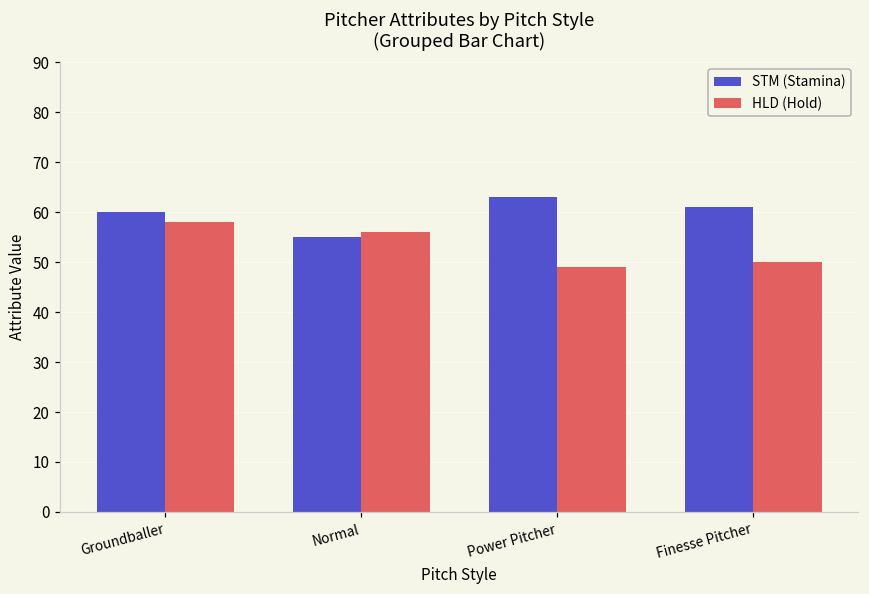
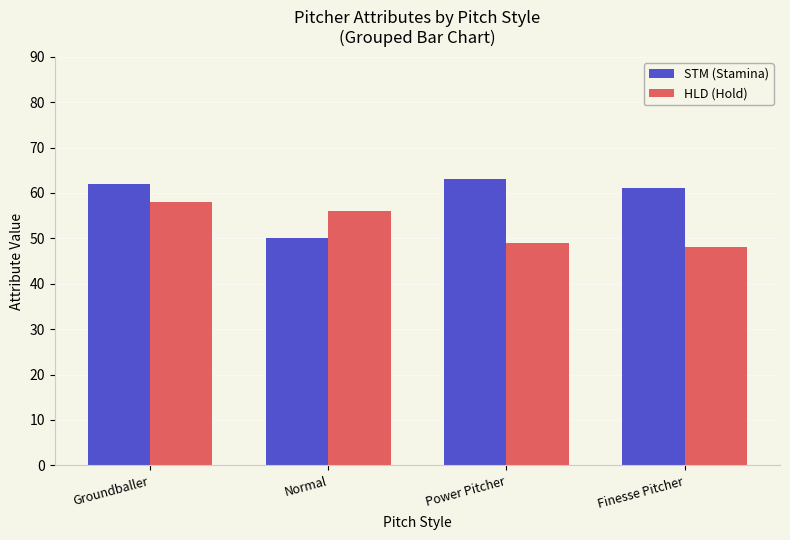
  {
    "STM (Stamina)": {
-     "Groundballer": 60,
-     "Normal": 55,
+     "Groundballer": 62,
+     "Normal": 50,
      "Power Pitcher": 63,
      "Finesse Pitcher": 61
    },
    "HLD (Hold)": {
      "Groundballer": 58,
      "Normal": 56,
      "Power Pitcher": 49,
-     "Finesse Pitcher": 50
+     "Finesse Pitcher": 48
    }
  }
